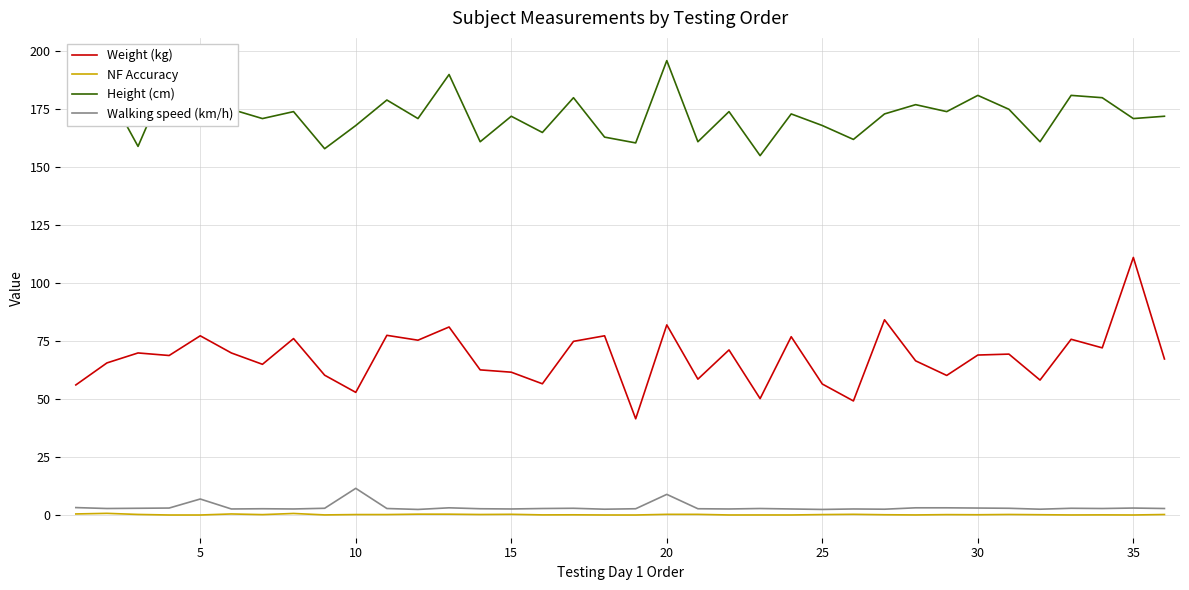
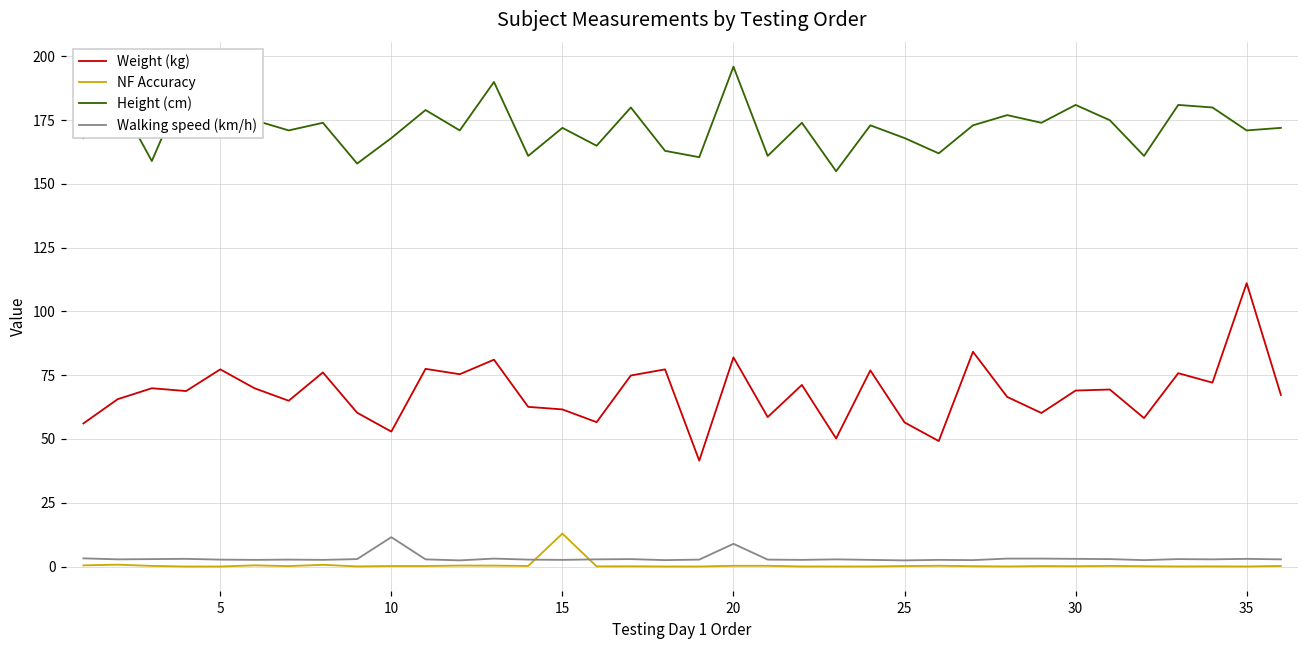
  {
    "Weight (kg)": {
      "5": 77,
      "10": 53,
      "15": 62,
      "20": 82,
      "25": 57,
      "30": 69,
      "35": 111
    },
    "NF Accuracy": {
      "5": 0,
      "10": 0,
-     "15": 0,
+     "15": 13,
      "20": 0,
      "25": 0,
      "30": 0,
      "35": 0
    },
    "Height (cm)": {
      "10": 168,
      "15": 172,
      "20": 196,
      "25": 168,
      "30": 181,
      "35": 171
    },
    "Walking speed (km/h)": {
-     "5": 7,
+     "5": 3,
      "10": 12,
      "15": 3,
      "20": 9,
      "25": 2,
      "30": 3,
      "35": 3
    }
  }
